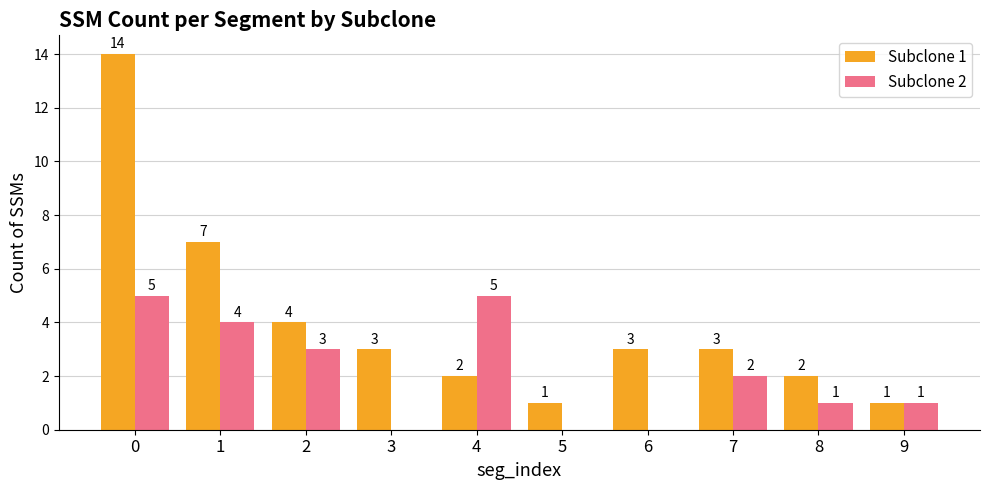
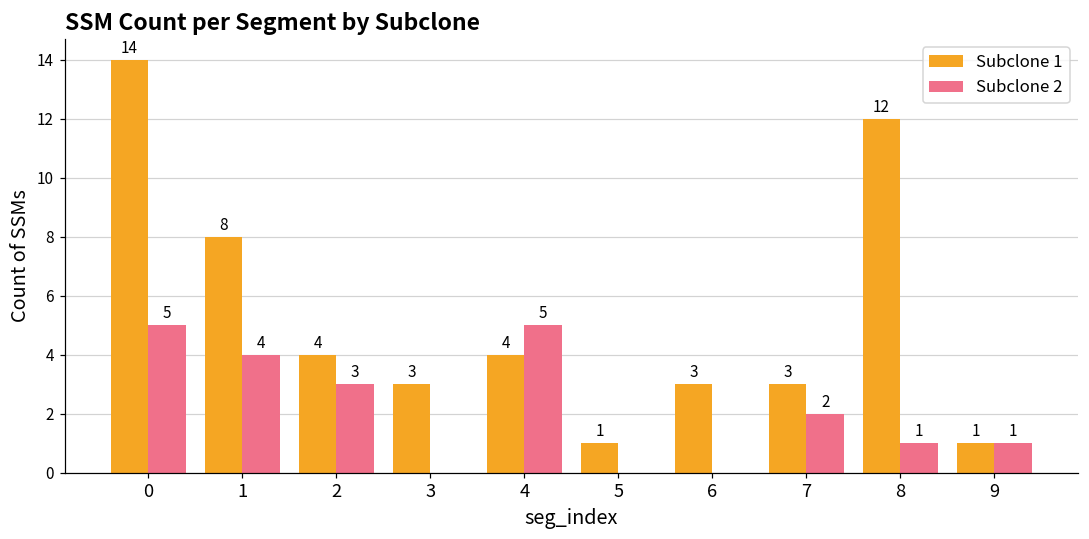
  {
    "Subclone 1": {
      "0": 14,
-     "1": 7,
+     "1": 8,
      "2": 4,
      "3": 3,
-     "4": 2,
+     "4": 4,
      "5": 1,
      "6": 3,
      "7": 3,
-     "8": 2,
+     "8": 12,
      "9": 1
    },
    "Subclone 2": {
      "0": 5,
      "1": 4,
      "2": 3,
      "4": 5,
      "7": 2,
      "8": 1,
      "9": 1
    }
  }
